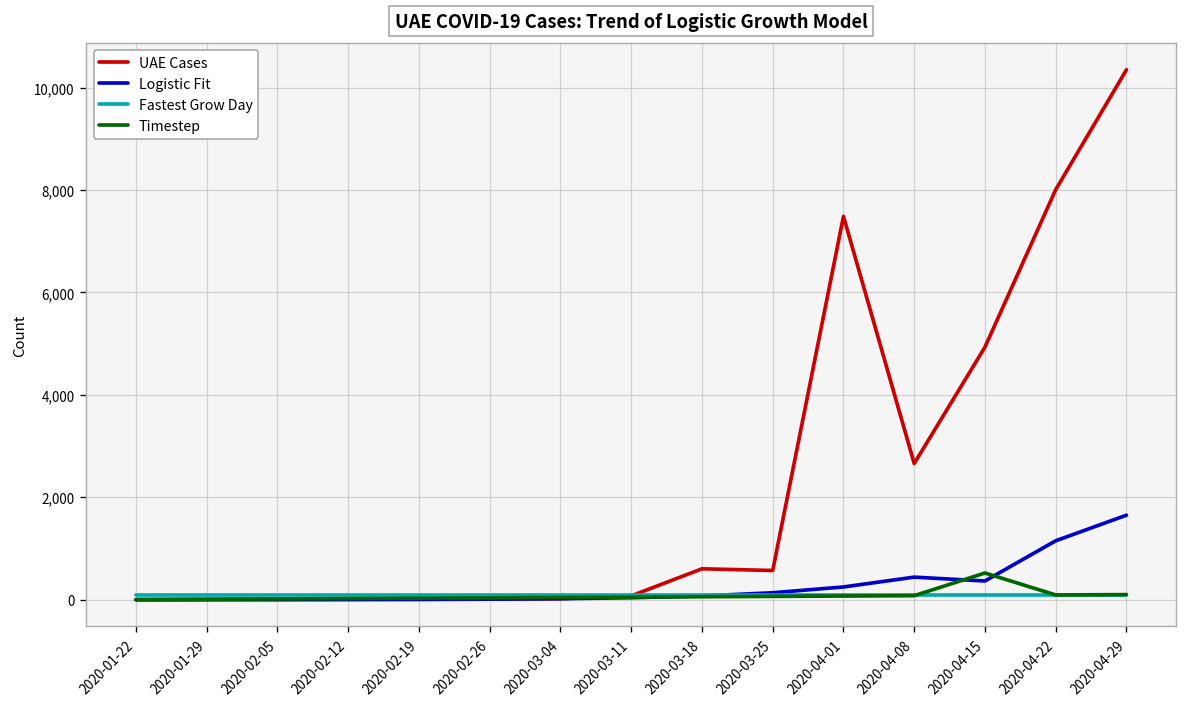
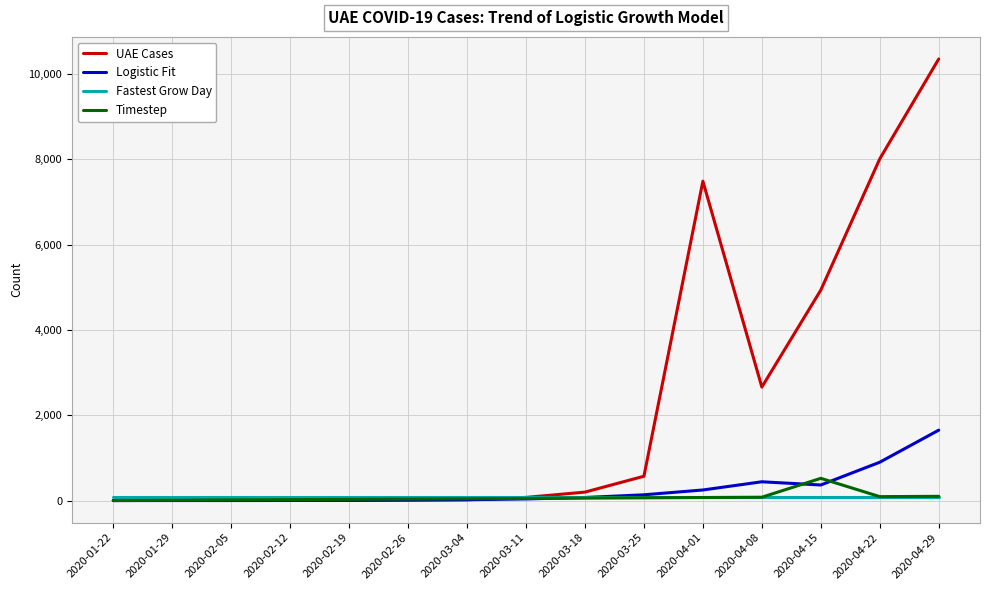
  {
    "UAE Cases": {
-     "2020-03-18": "600",
+     "2020-03-18": "200",
      "2020-03-25": "600",
      "2020-04-01": "7,500",
      "2020-04-08": "2,700",
      "2020-04-15": "4,900",
      "2020-04-22": "8,000",
      "2020-04-29": "10,300"
    },
    "Logistic Fit": {
      "2020-04-01": "200",
      "2020-04-08": "400",
      "2020-04-15": "400",
-     "2020-04-22": "1,200",
+     "2020-04-22": "900",
      "2020-04-29": "1,700"
    },
    "Fastest Grow Day": {
      "2020-01-22": "100",
      "2020-01-29": "100",
      "2020-02-05": "100",
      "2020-02-12": "100",
      "2020-04-15": "100"
    },
    "Timestep": {
      "2020-04-15": "500"
    }
  }
